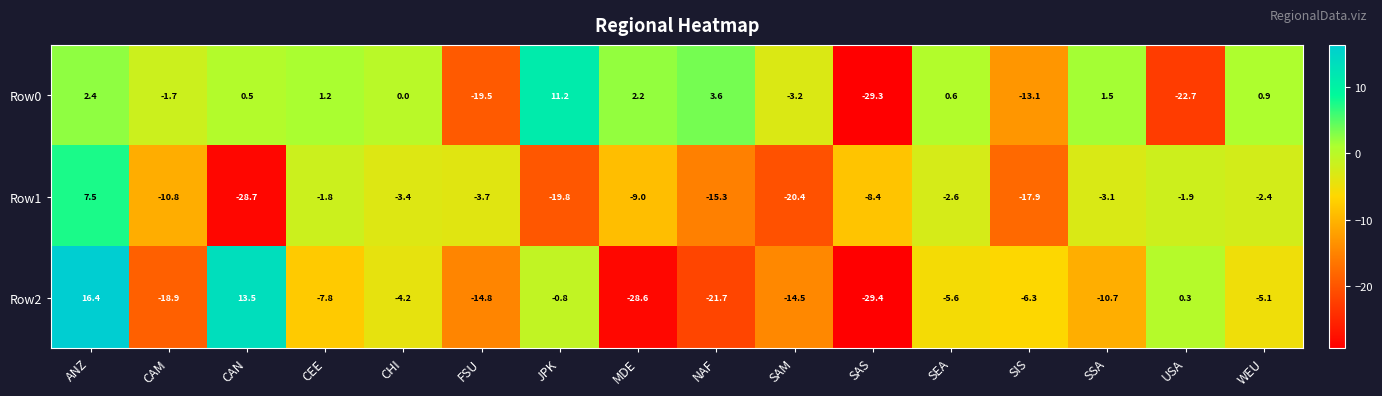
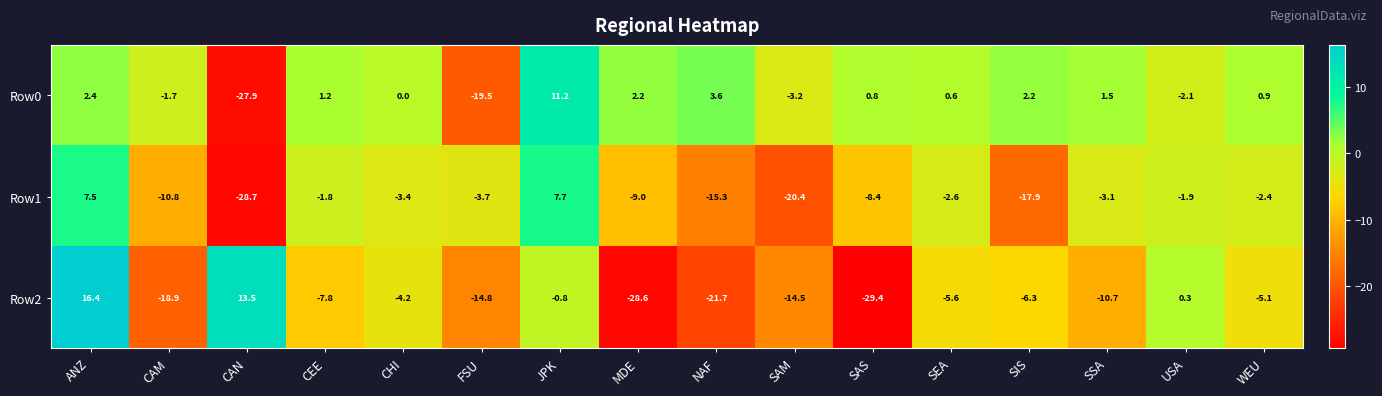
  {
    "Row0": {
      "ANZ": 2.4,
      "CAM": -1.7,
-     "CAN": 0.5,
+     "CAN": -27.9,
      "CEE": 1.2,
      "CHI": 0.0,
      "FSU": -19.5,
      "JPK": 11.2,
      "MDE": 2.2,
      "NAF": 3.6,
      "SAM": -3.2,
-     "SAS": -29.3,
+     "SAS": 0.8,
      "SEA": 0.6,
-     "SIS": -13.1,
+     "SIS": 2.2,
      "SSA": 1.5,
-     "USA": -22.7,
+     "USA": -2.1,
      "WEU": 0.9
    },
    "Row1": {
      "ANZ": 7.5,
      "CAM": -10.8,
      "CAN": -28.7,
      "CEE": -1.8,
      "CHI": -3.4,
      "FSU": -3.7,
-     "JPK": -19.8,
+     "JPK": 7.7,
      "MDE": -9.0,
      "NAF": -15.3,
      "SAM": -20.4,
      "SAS": -8.4,
      "SEA": -2.6,
      "SIS": -17.9,
      "SSA": -3.1,
      "USA": -1.9,
      "WEU": -2.4
    },
    "Row2": {
      "ANZ": 16.4,
      "CAM": -18.9,
      "CAN": 13.5,
      "CEE": -7.8,
      "CHI": -4.2,
      "FSU": -14.8,
      "JPK": -0.8,
      "MDE": -28.6,
      "NAF": -21.7,
      "SAM": -14.5,
      "SAS": -29.4,
      "SEA": -5.6,
      "SIS": -6.3,
      "SSA": -10.7,
      "USA": 0.3,
      "WEU": -5.1
    }
  }
